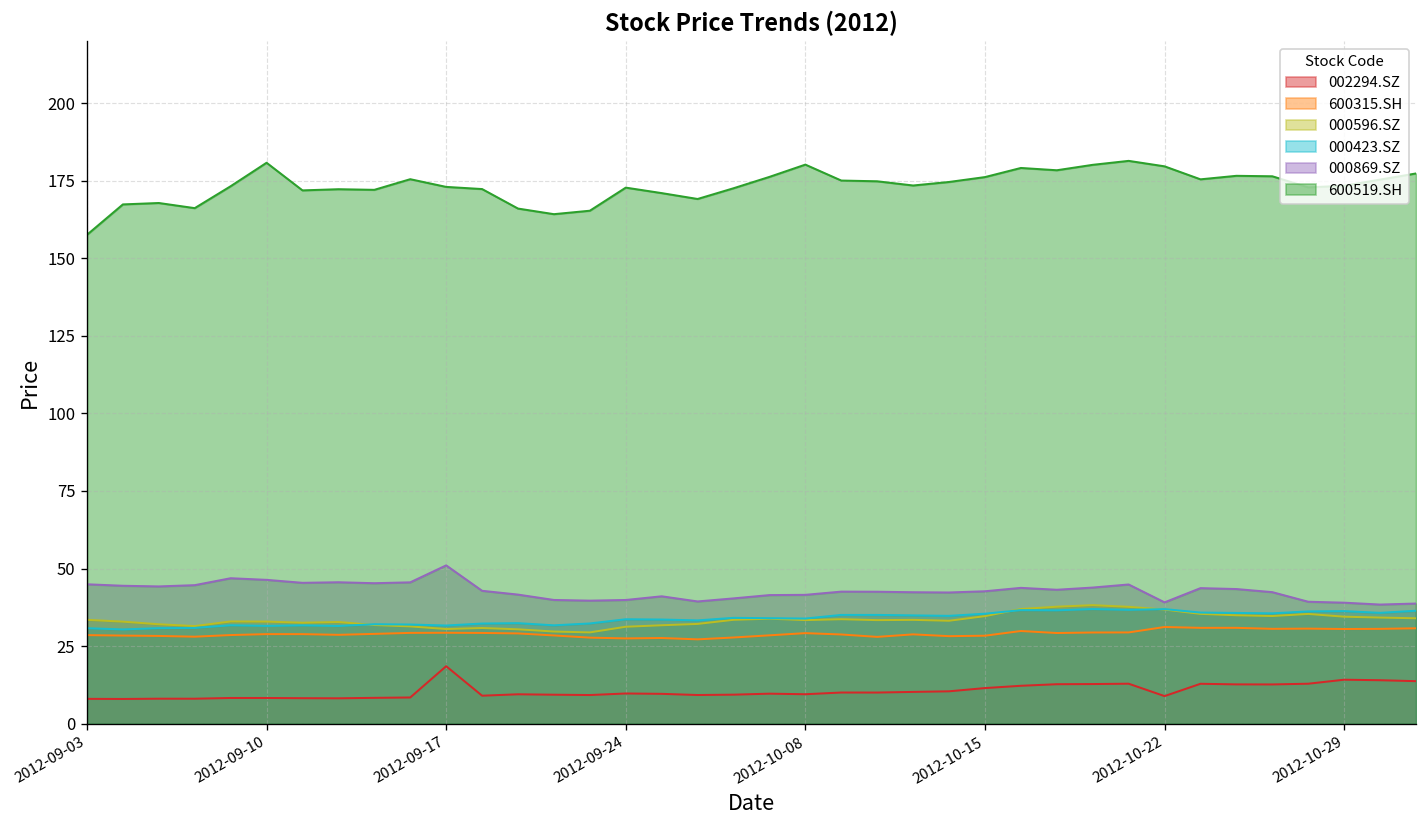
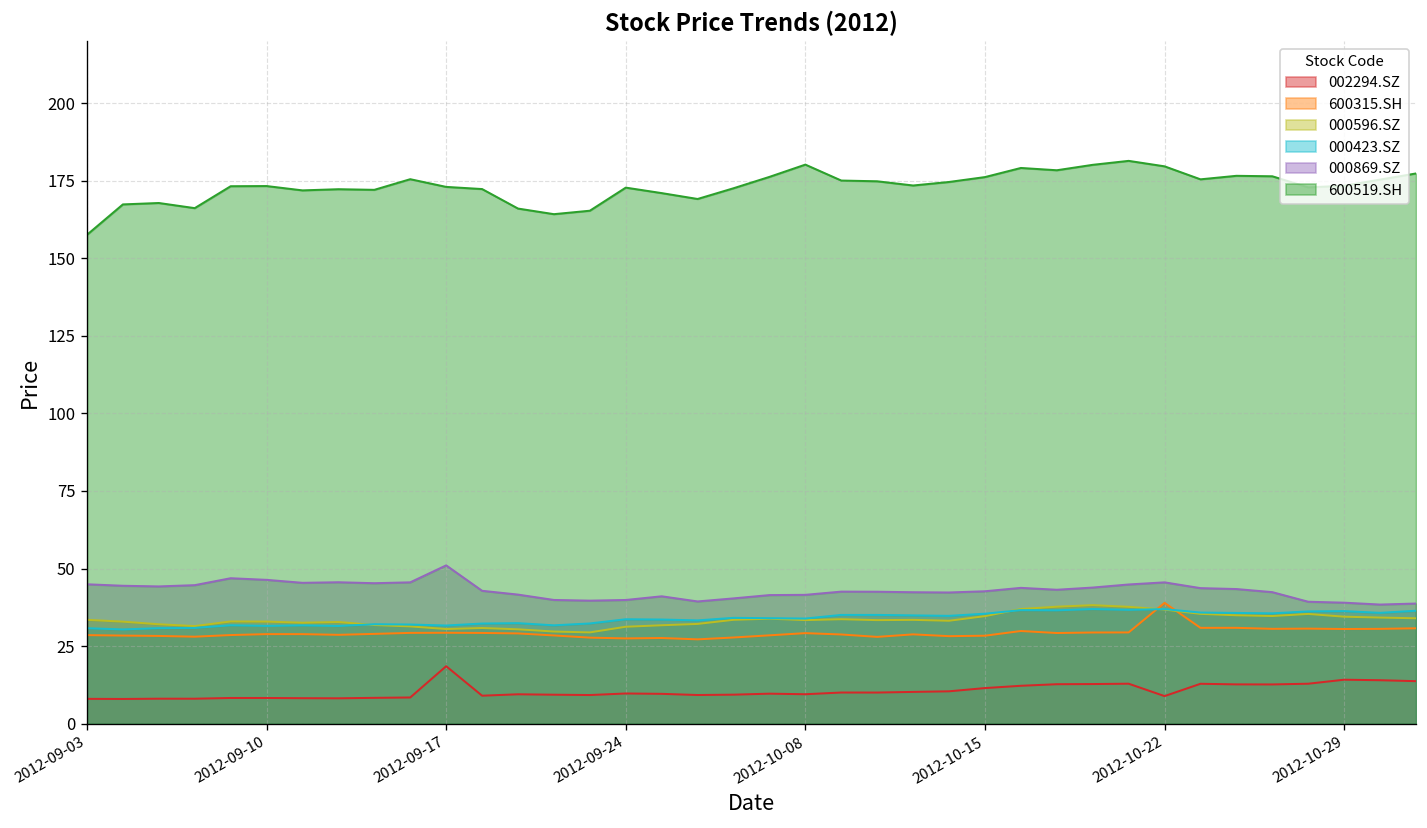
  {
    "002294.SZ": {
      "2012-09-03": 8,
      "2012-09-10": 8,
      "2012-09-17": 19,
      "2012-09-24": 10,
      "2012-10-08": 9,
      "2012-10-15": 11,
      "2012-10-22": 9,
      "2012-10-29": 14
    },
    "600315.SH": {
      "2012-09-03": 29,
      "2012-09-10": 29,
      "2012-09-17": 29,
      "2012-09-24": 27,
      "2012-10-08": 29,
      "2012-10-15": 28,
-     "2012-10-22": 31,
+     "2012-10-22": 39,
      "2012-10-29": 31
    },
    "000596.SZ": {
      "2012-09-03": 33,
      "2012-09-10": 33,
      "2012-09-17": 31,
      "2012-09-24": 31,
      "2012-10-29": 34
    },
    "000423.SZ": {
      "2012-09-03": 31,
      "2012-09-10": 32,
      "2012-09-17": 32,
      "2012-09-24": 34,
      "2012-10-29": 36
    },
    "000869.SZ": {
      "2012-09-03": 45,
      "2012-09-10": 46,
      "2012-09-17": 51,
      "2012-09-24": 40,
      "2012-10-08": 42,
      "2012-10-15": 43,
-     "2012-10-22": 39,
+     "2012-10-22": 46,
      "2012-10-29": 39
    },
    "600519.SH": {
      "2012-09-03": 158,
-     "2012-09-10": 181,
+     "2012-09-10": 173,
      "2012-09-17": 173,
      "2012-09-24": 173,
      "2012-10-08": 180,
      "2012-10-15": 176,
      "2012-10-22": 180
    }
  }
